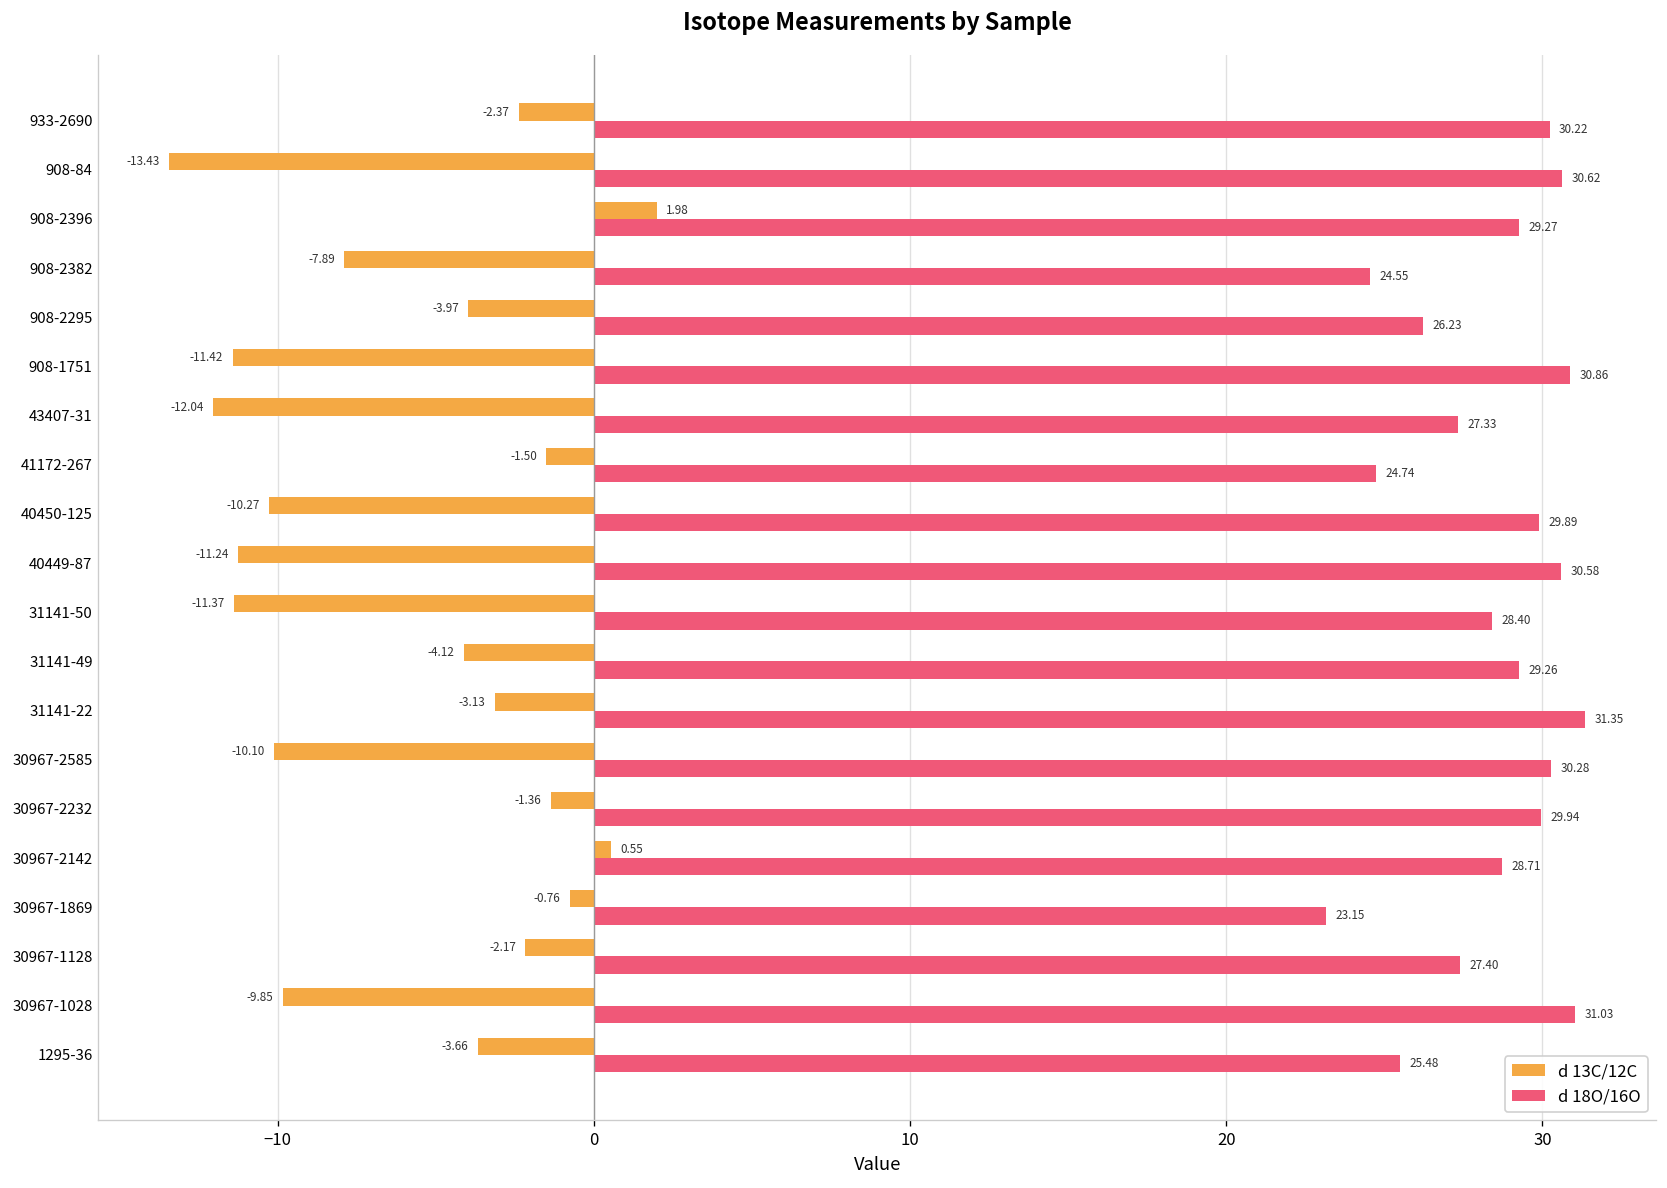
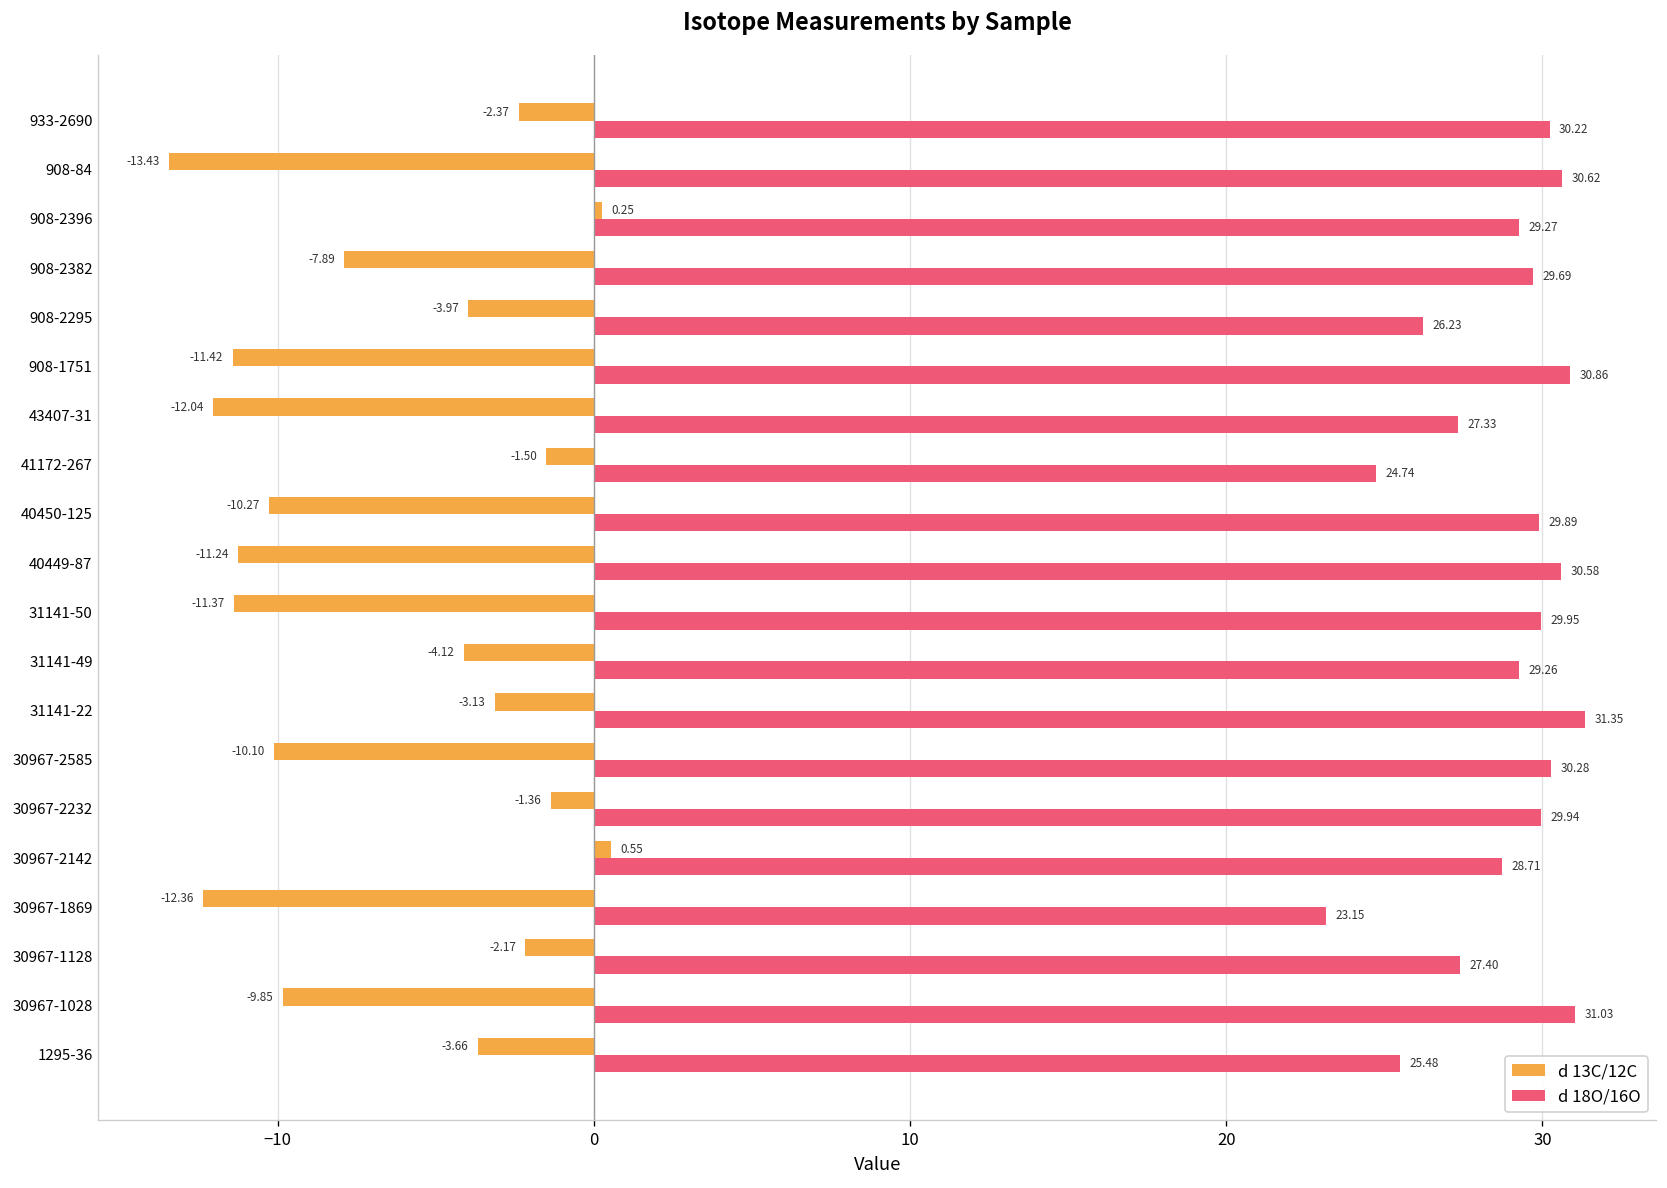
  {
    "d 13C/12C": {
      "933-2690": -2.37,
      "908-84": -13.43,
-     "908-2396": 1.98,
+     "908-2396": 0.25,
      "908-2382": -7.89,
      "908-2295": -3.97,
      "908-1751": -11.42,
      "43407-31": -12.04,
      "41172-267": -1.50,
      "40450-125": -10.27,
      "40449-87": -11.24,
      "31141-50": -11.37,
      "31141-49": -4.12,
      "31141-22": -3.13,
      "30967-2585": -10.10,
      "30967-2232": -1.36,
      "30967-2142": 0.55,
-     "30967-1869": -0.76,
+     "30967-1869": -12.36,
      "30967-1128": -2.17,
      "30967-1028": -9.85,
      "1295-36": -3.66
    },
    "d 18O/16O": {
      "933-2690": 30.22,
      "908-84": 30.62,
      "908-2396": 29.27,
-     "908-2382": 24.55,
+     "908-2382": 29.69,
      "908-2295": 26.23,
      "908-1751": 30.86,
      "43407-31": 27.33,
      "41172-267": 24.74,
      "40450-125": 29.89,
      "40449-87": 30.58,
-     "31141-50": 28.40,
+     "31141-50": 29.95,
      "31141-49": 29.26,
      "31141-22": 31.35,
      "30967-2585": 30.28,
      "30967-2232": 29.94,
      "30967-2142": 28.71,
      "30967-1869": 23.15,
      "30967-1128": 27.40,
      "30967-1028": 31.03,
      "1295-36": 25.48
    }
  }
